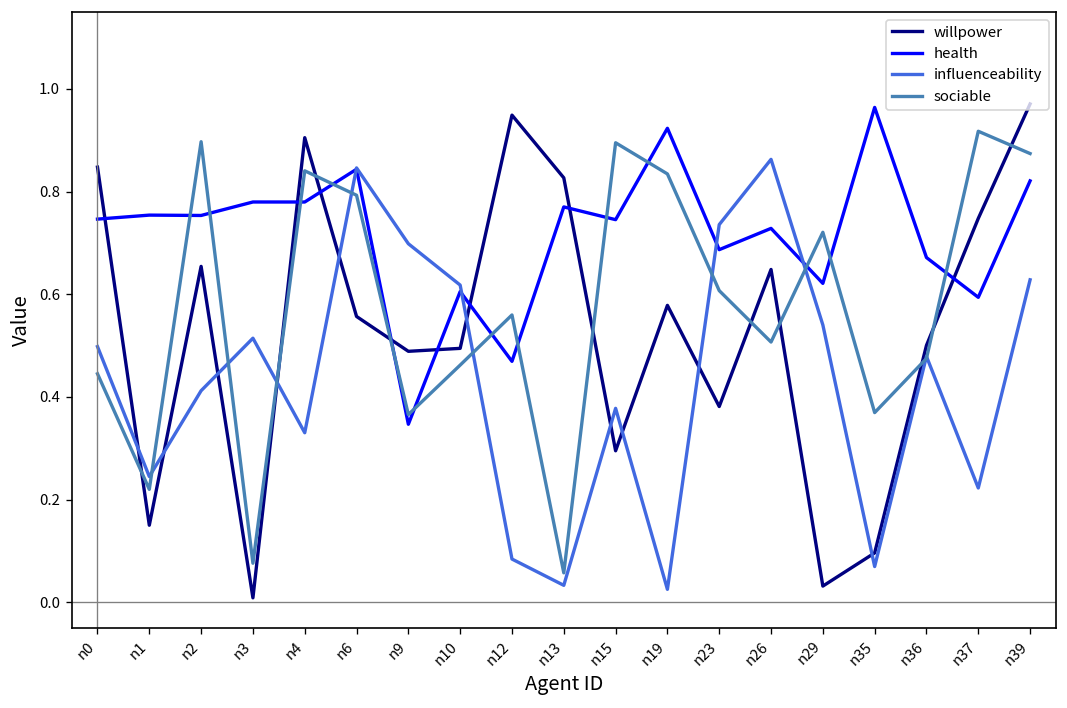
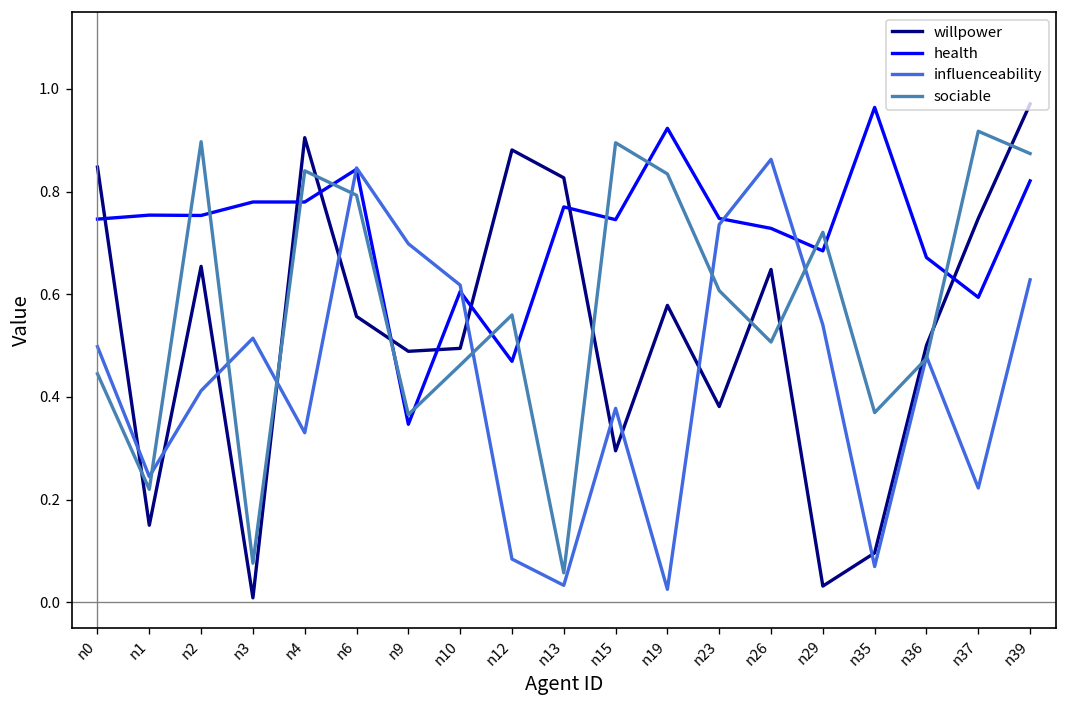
  {
    "willpower": {
      "n0": 0.85,
      "n1": 0.15,
      "n2": 0.65,
      "n3": 0.01,
      "n4": 0.91,
      "n6": 0.56,
      "n9": 0.49,
      "n10": 0.49,
-     "n12": 0.95,
+     "n12": 0.88,
      "n13": 0.83,
      "n15": 0.30,
      "n19": 0.58,
      "n23": 0.38,
      "n26": 0.65,
      "n29": 0.03,
      "n35": 0.10,
      "n36": 0.50,
      "n37": 0.75
    },
    "health": {
      "n0": 0.75,
      "n1": 0.75,
      "n2": 0.75,
      "n3": 0.78,
      "n4": 0.78,
      "n9": 0.35,
      "n10": 0.61,
      "n12": 0.47,
      "n13": 0.77,
      "n15": 0.75,
      "n19": 0.92,
-     "n23": 0.69,
+     "n23": 0.75,
      "n26": 0.73,
-     "n29": 0.62,
+     "n29": 0.68,
      "n35": 0.96,
      "n36": 0.67,
      "n37": 0.59,
      "n39": 0.82
    }
  }
